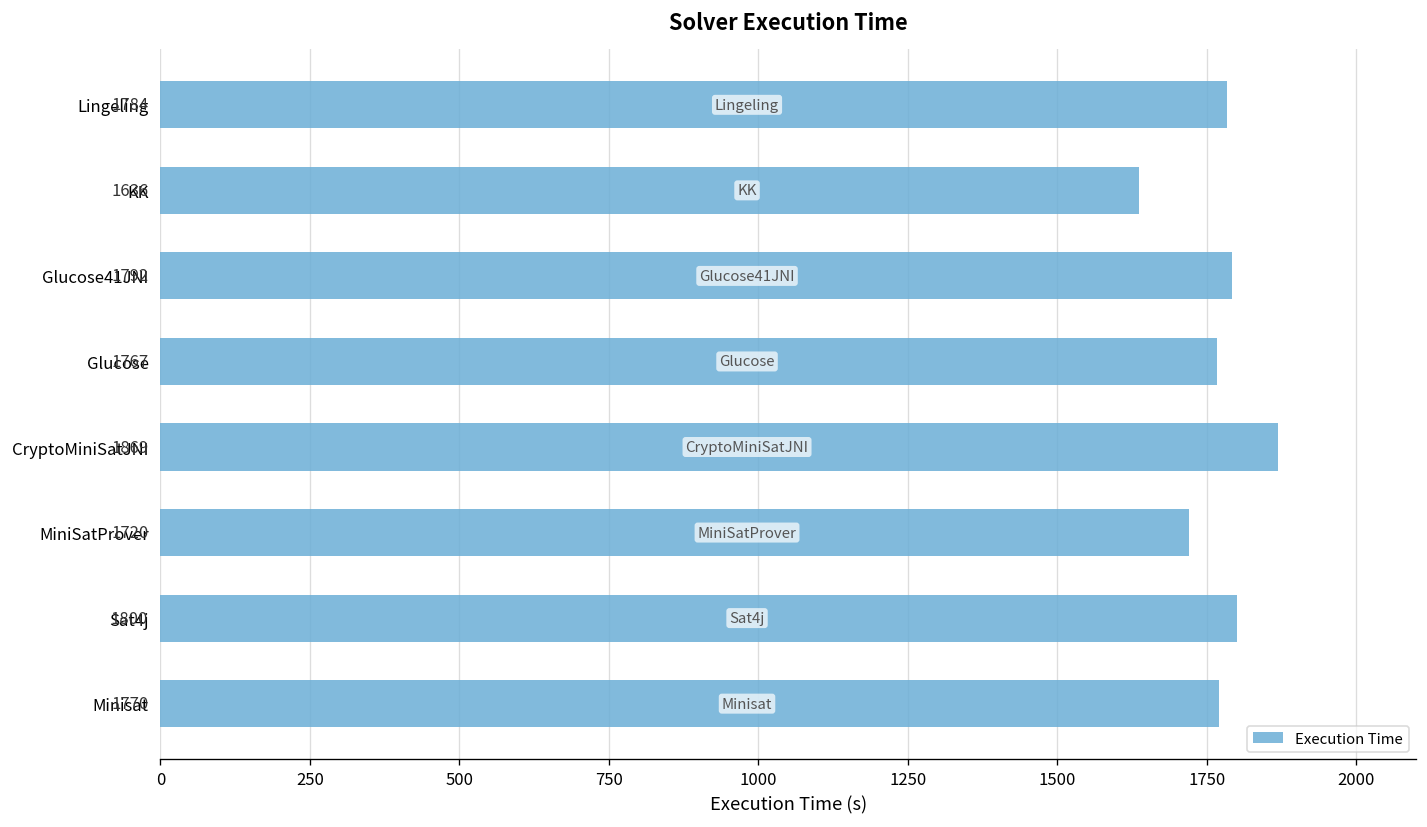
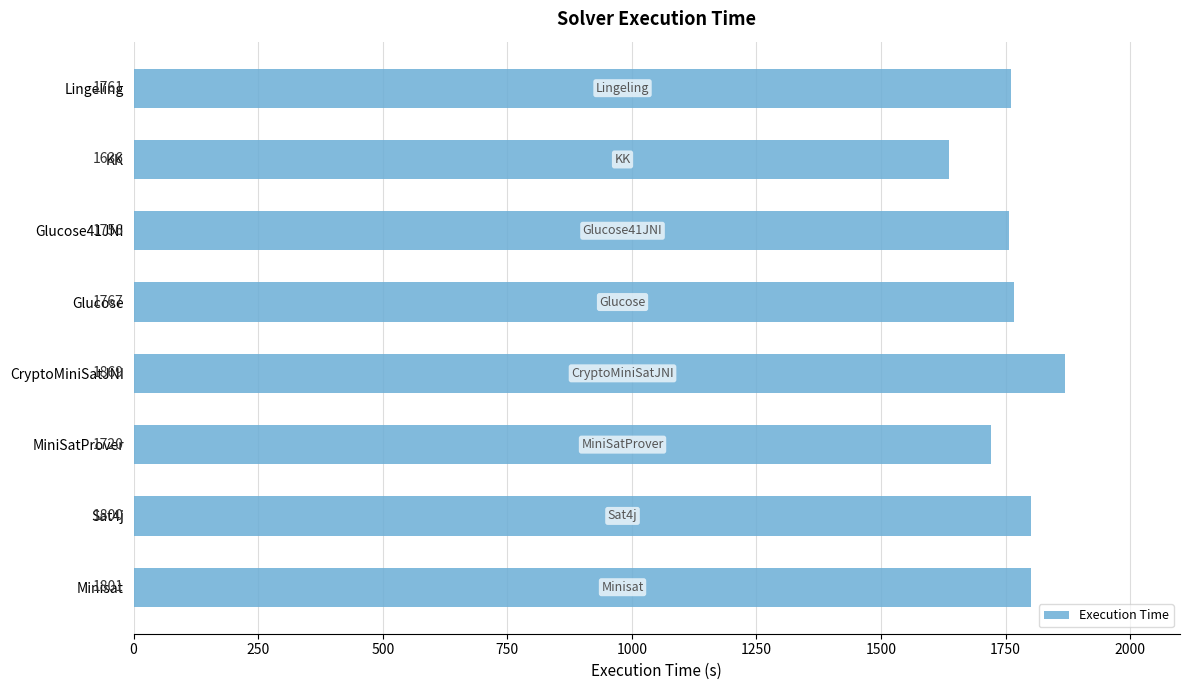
  {
-   "Lingeling": 1784,
-   "Glucose41JNI": 1792,
-   "Minisat": 1770
+   "Lingeling": 1761,
+   "Glucose41JNI": 1756,
+   "Minisat": 1801
  }
